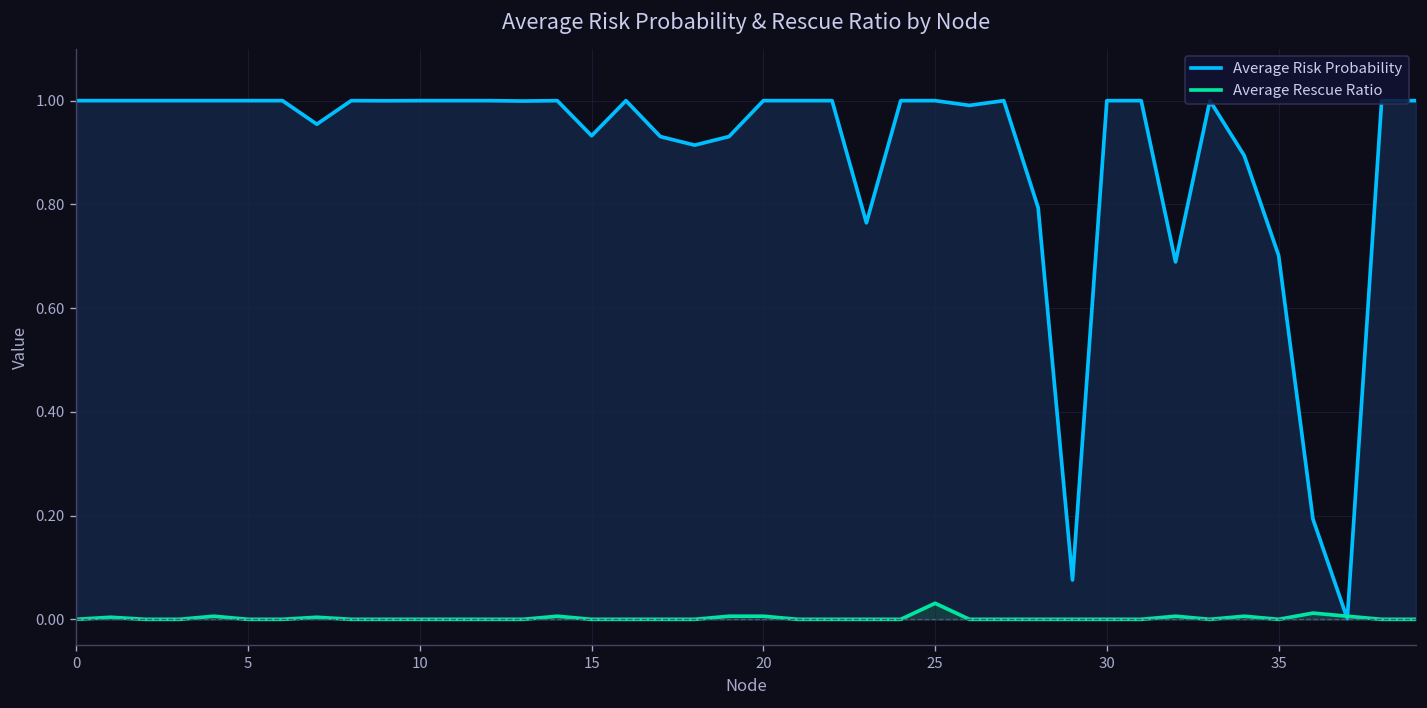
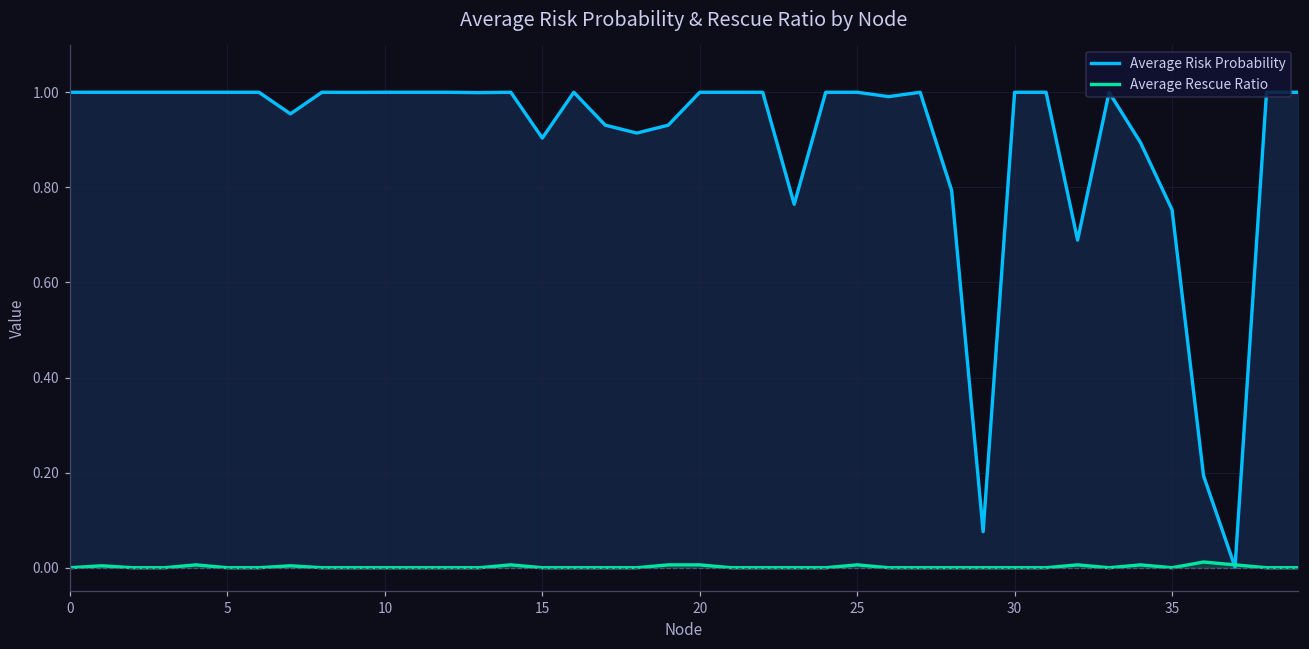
  {
    "Average Risk Probability": {
      "0": 1.00,
      "5": 1.00,
      "10": 1.00,
-     "15": 0.93,
+     "15": 0.90,
      "20": 1.00,
      "25": 1.00,
      "30": 1.00,
-     "35": 0.70
+     "35": 0.75
    },
    "Average Rescue Ratio": {
      "0": 0.00,
      "5": 0.00,
      "10": 0.00,
      "15": 0.00,
      "20": 0.01,
-     "25": 0.03,
+     "25": 0.01,
      "30": 0.00,
      "35": 0.00
    }
  }
